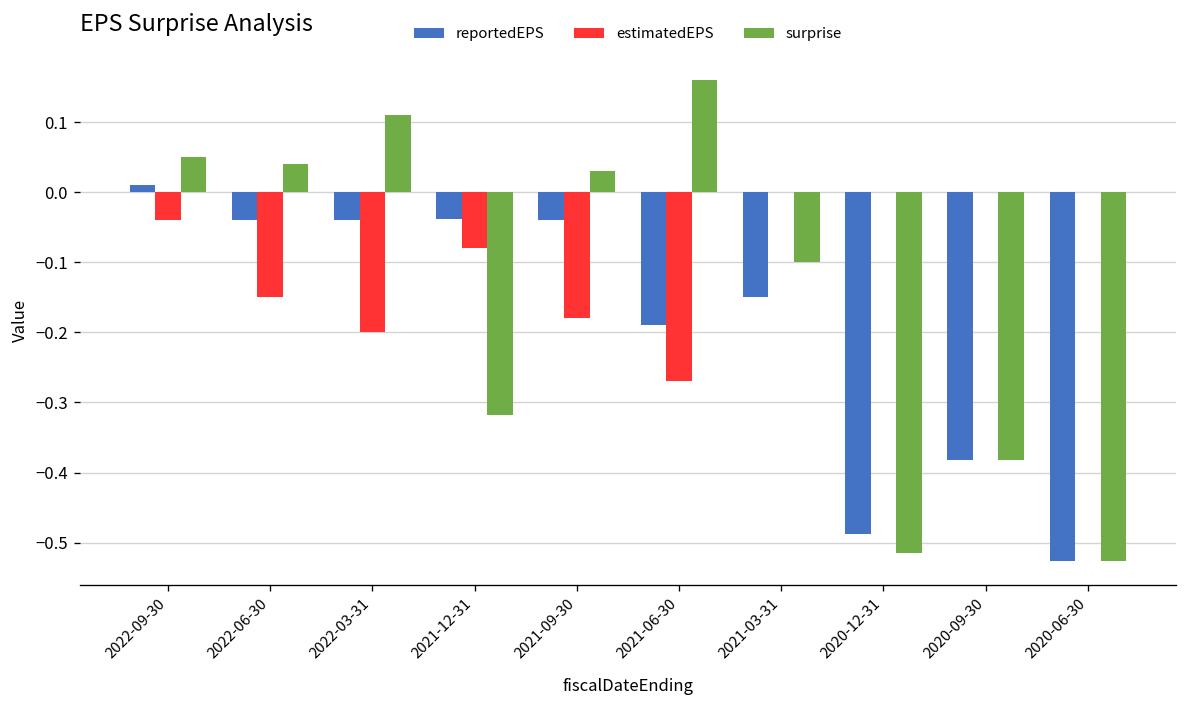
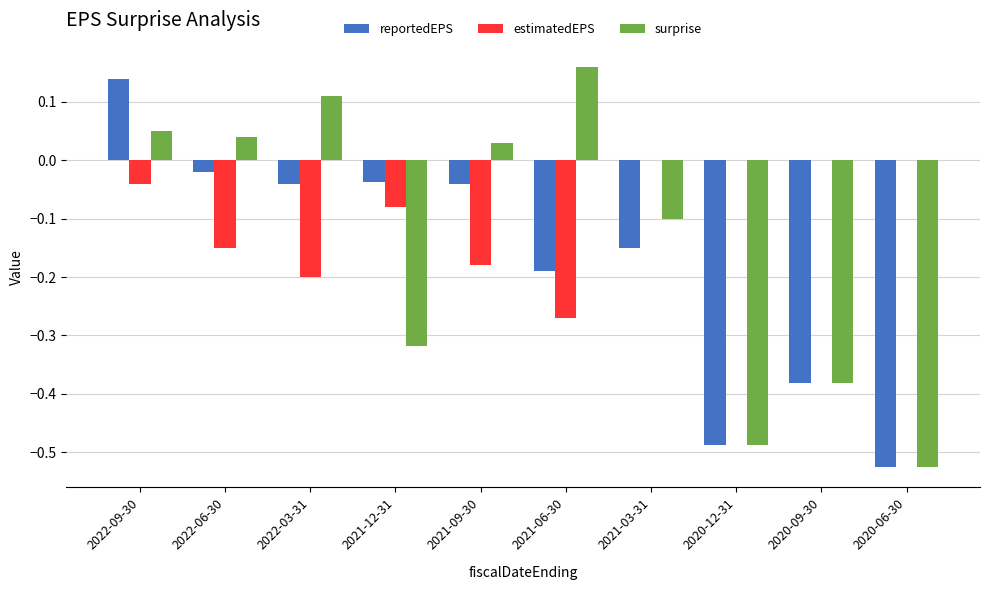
  {
    "reportedEPS": {
-     "2022-09-30": 0.01,
-     "2022-06-30": -0.04,
+     "2022-09-30": 0.14,
+     "2022-06-30": -0.02,
      "2022-03-31": -0.04,
      "2021-12-31": -0.04,
      "2021-09-30": -0.04,
      "2021-06-30": -0.19,
      "2021-03-31": -0.15,
      "2020-12-31": -0.49,
      "2020-09-30": -0.38,
      "2020-06-30": -0.53
    },
    "estimatedEPS": {
      "2022-09-30": -0.04,
      "2022-06-30": -0.15,
      "2022-03-31": -0.20,
      "2021-12-31": -0.08,
      "2021-09-30": -0.18,
      "2021-06-30": -0.27,
      "2021-03-31": 0.00,
      "2020-12-31": 0.00,
      "2020-09-30": 0.00,
      "2020-06-30": 0.00
    },
    "surprise": {
      "2022-09-30": 0.05,
      "2022-06-30": 0.04,
      "2022-03-31": 0.11,
      "2021-12-31": -0.32,
      "2021-09-30": 0.03,
      "2021-06-30": 0.16,
      "2021-03-31": -0.10,
-     "2020-12-31": -0.52,
+     "2020-12-31": -0.49,
      "2020-09-30": -0.38,
      "2020-06-30": -0.53
    }
  }
